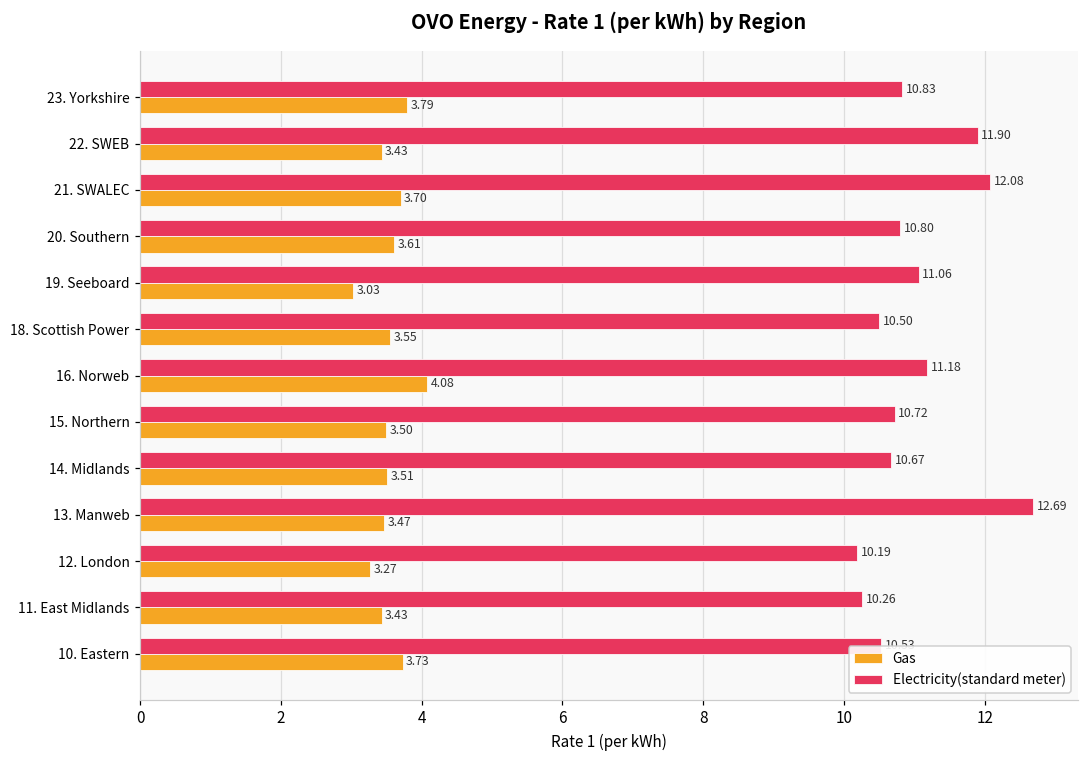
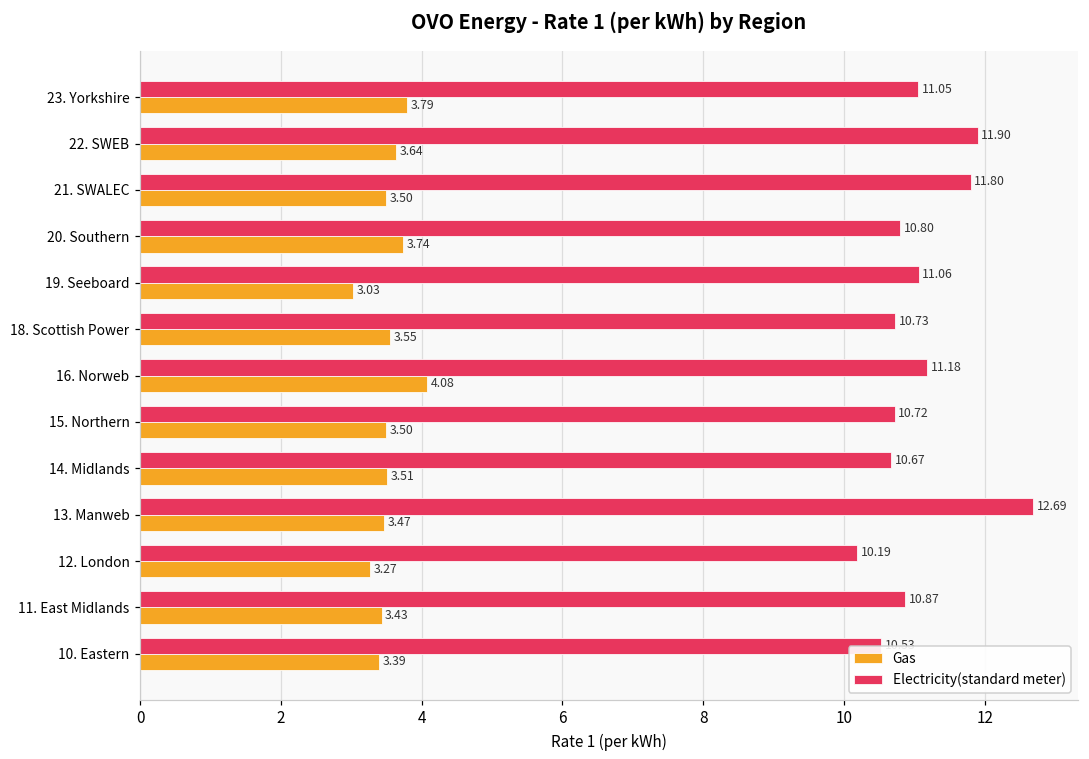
  {
    "Gas": {
      "23. Yorkshire": 3.79,
-     "22. SWEB": 3.43,
-     "21. SWALEC": 3.70,
-     "20. Southern": 3.61,
+     "22. SWEB": 3.64,
+     "21. SWALEC": 3.50,
+     "20. Southern": 3.74,
      "19. Seeboard": 3.03,
      "18. Scottish Power": 3.55,
      "16. Norweb": 4.08,
      "15. Northern": 3.50,
      "14. Midlands": 3.51,
      "13. Manweb": 3.47,
      "12. London": 3.27,
      "11. East Midlands": 3.43,
-     "10. Eastern": 3.73
+     "10. Eastern": 3.39
    },
    "Electricity(standard meter)": {
-     "23. Yorkshire": 10.83,
+     "23. Yorkshire": 11.05,
      "22. SWEB": 11.90,
-     "21. SWALEC": 12.08,
+     "21. SWALEC": 11.80,
      "20. Southern": 10.80,
      "19. Seeboard": 11.06,
-     "18. Scottish Power": 10.50,
+     "18. Scottish Power": 10.73,
      "16. Norweb": 11.18,
      "15. Northern": 10.72,
      "14. Midlands": 10.67,
      "13. Manweb": 12.69,
      "12. London": 10.19,
-     "11. East Midlands": 10.26
+     "11. East Midlands": 10.87
    }
  }
